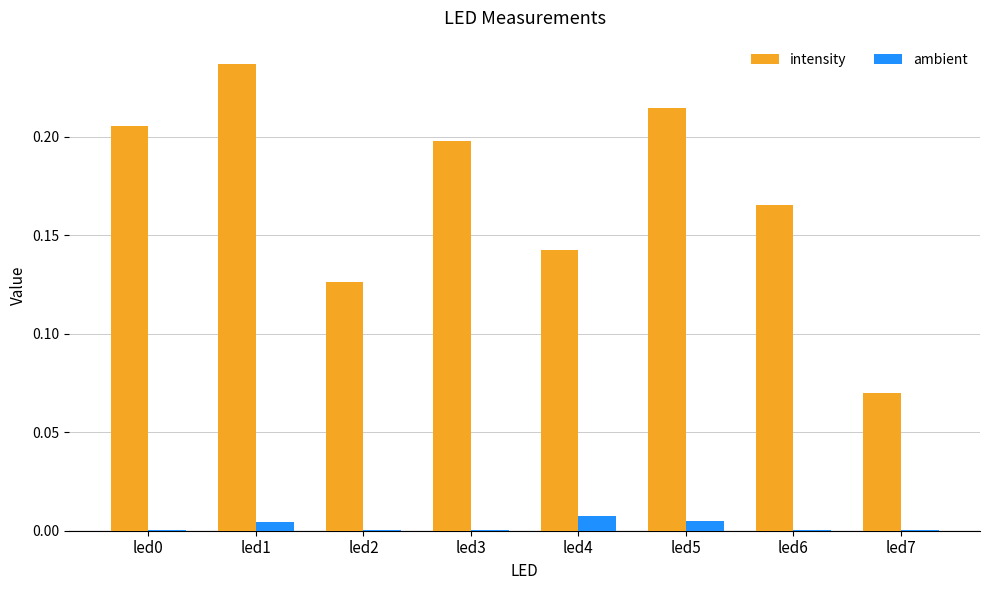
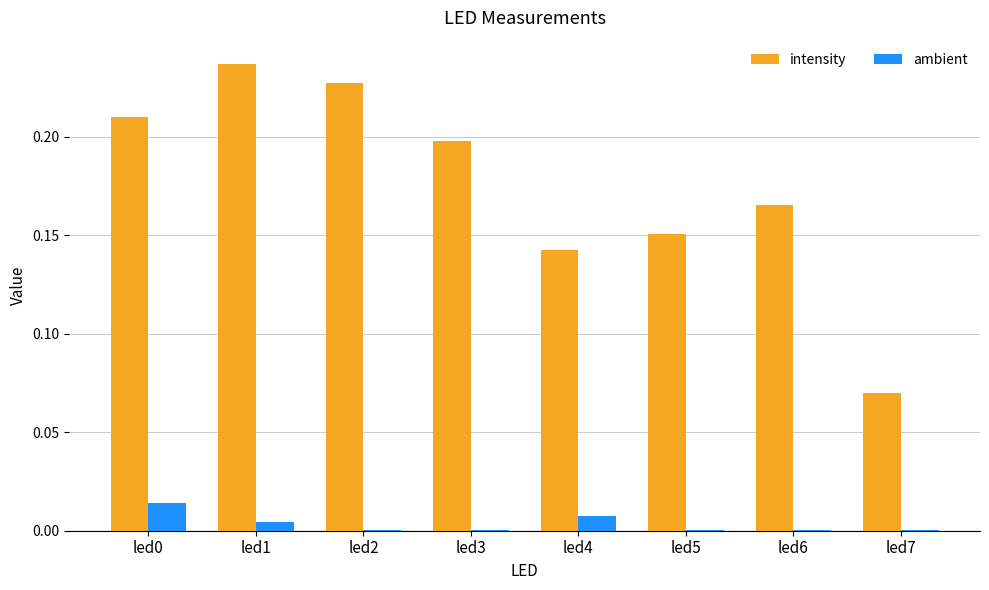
  {
    "intensity": {
-     "led0": 0.205,
+     "led0": 0.210,
      "led1": 0.237,
-     "led2": 0.126,
+     "led2": 0.227,
      "led3": 0.198,
      "led4": 0.143,
-     "led5": 0.215,
+     "led5": 0.151,
      "led6": 0.165,
      "led7": 0.070
    },
    "ambient": {
-     "led0": 0.000,
+     "led0": 0.014,
      "led1": 0.004,
      "led4": 0.007,
-     "led5": 0.005
+     "led5": 0.000
    }
  }
